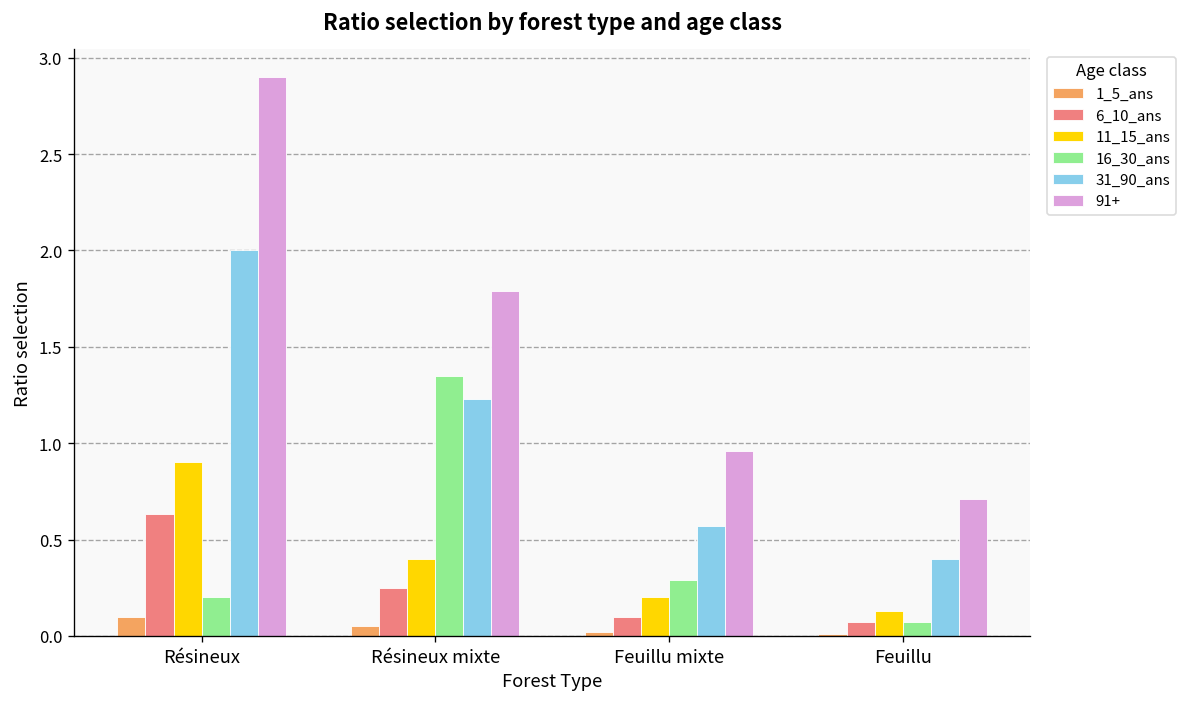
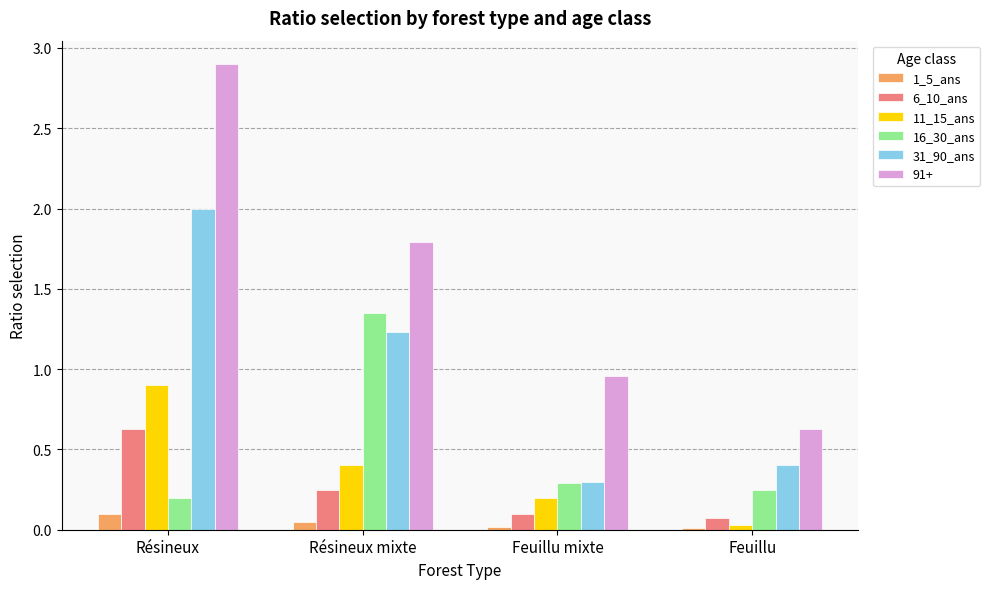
  {
    "11_15_ans": {
      "Résineux": 0.90,
      "Résineux mixte": 0.40,
      "Feuillu mixte": 0.20,
-     "Feuillu": 0.13
+     "Feuillu": 0.03
    },
    "16_30_ans": {
      "Résineux": 0.20,
      "Résineux mixte": 1.35,
      "Feuillu mixte": 0.29,
-     "Feuillu": 0.07
+     "Feuillu": 0.25
    },
    "31_90_ans": {
      "Résineux": 2.00,
      "Résineux mixte": 1.23,
-     "Feuillu mixte": 0.57,
+     "Feuillu mixte": 0.30,
      "Feuillu": 0.40
    },
    "91+": {
      "Résineux": 2.90,
      "Résineux mixte": 1.79,
      "Feuillu mixte": 0.96,
-     "Feuillu": 0.71
+     "Feuillu": 0.63
    }
  }
